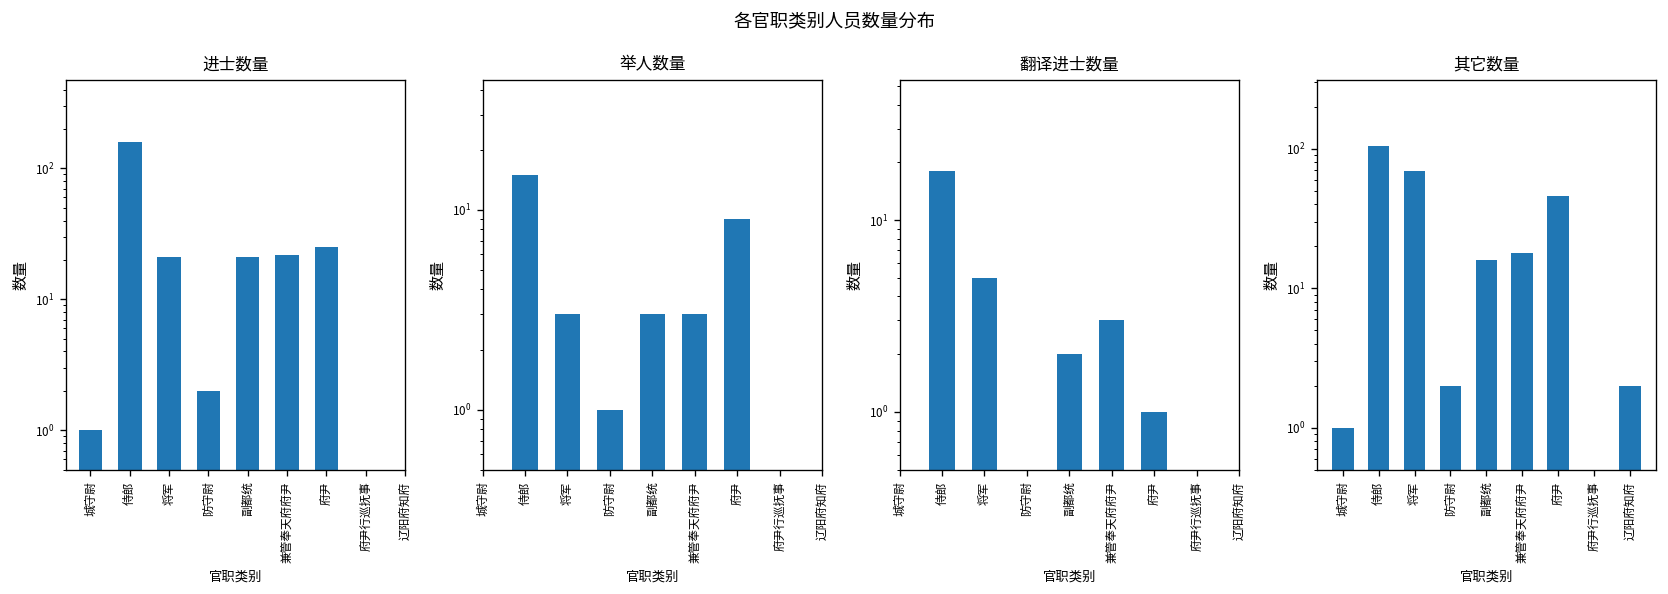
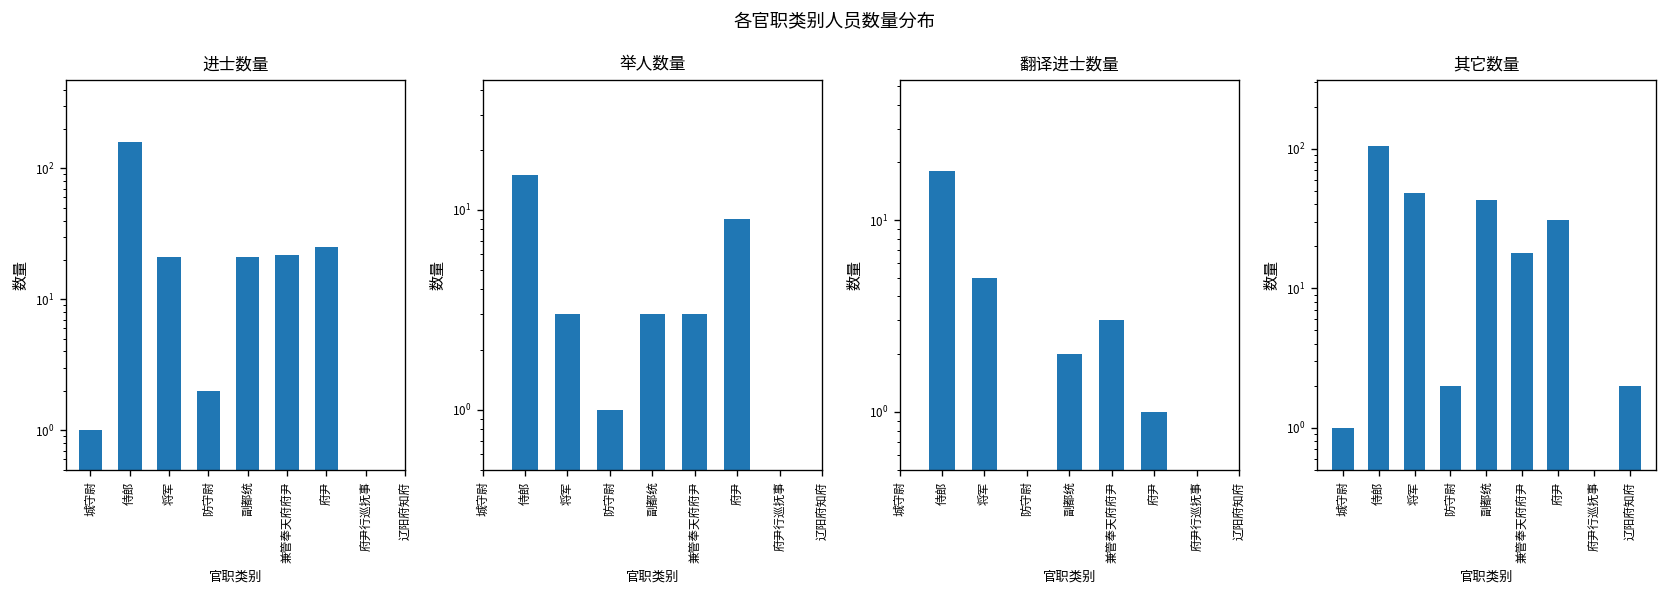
  {
    "进士数量": {
      "城守尉": 1.0,
      "侍郎": 160,
      "将军": 21,
      "防守尉": 2.0,
      "副都统": 21,
      "兼管奉天府府尹": 22,
      "府尹": 25
    },
    "举人数量": {
      "侍郎": 15,
      "将军": 3.0,
      "防守尉": 1.0,
      "副都统": 3.0,
      "兼管奉天府府尹": 3.0,
      "府尹": 9
    },
    "翻译进士数量": {
      "侍郎": 18,
      "将军": 5.0,
      "副都统": 2.0,
      "兼管奉天府府尹": 3.0,
      "府尹": 1.0
    },
    "其它数量": {
      "城守尉": 1,
      "侍郎": 100,
-     "将军": 70,
+     "将军": 48,
      "防守尉": 2,
-     "副都统": 16,
+     "副都统": 43,
      "兼管奉天府府尹": 18,
-     "府尹": 46,
+     "府尹": 31,
      "辽阳府知府": 2
    }
  }
